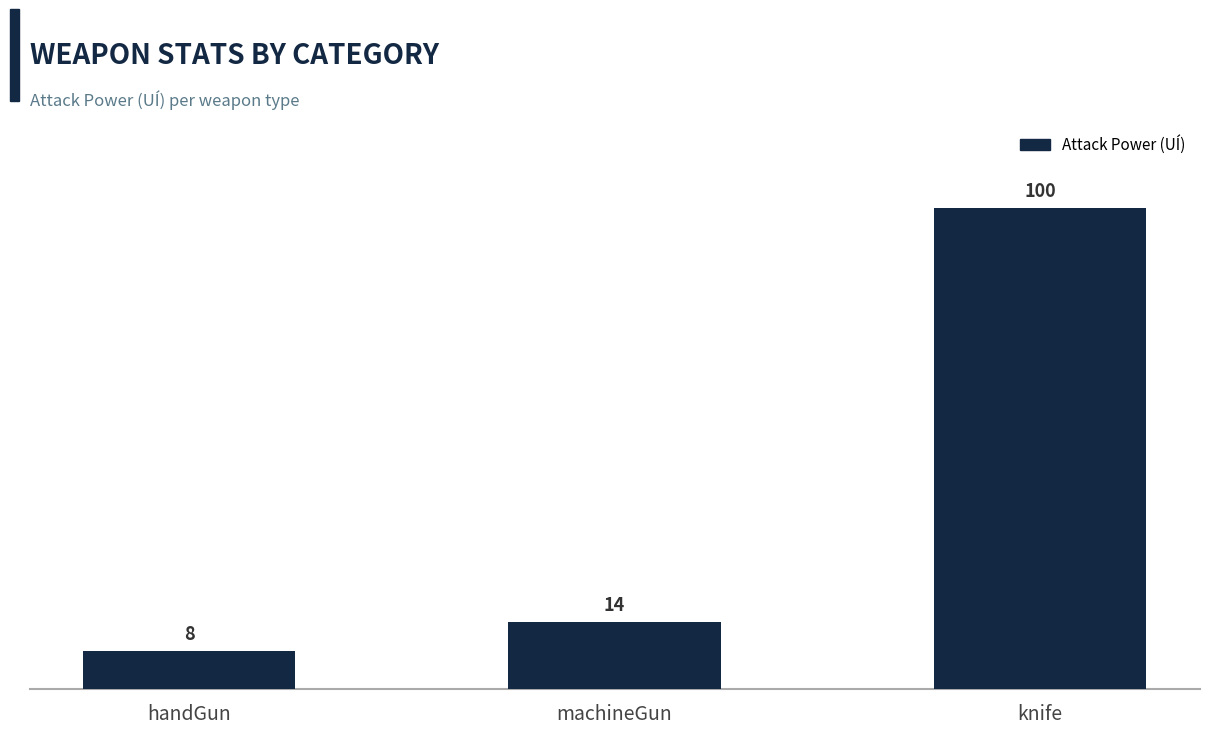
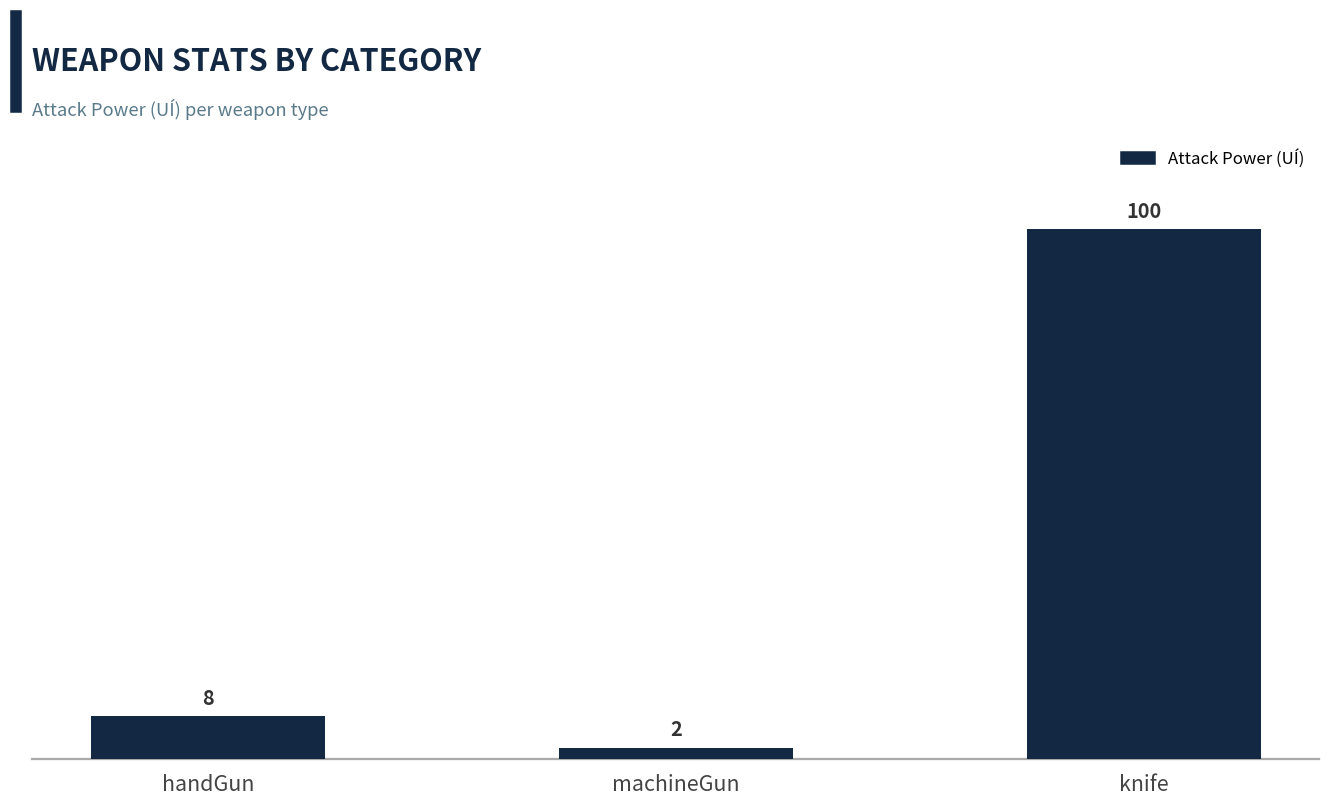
  {
    "handGun": 8,
-   "machineGun": 14,
+   "machineGun": 2,
    "knife": 100
  }
